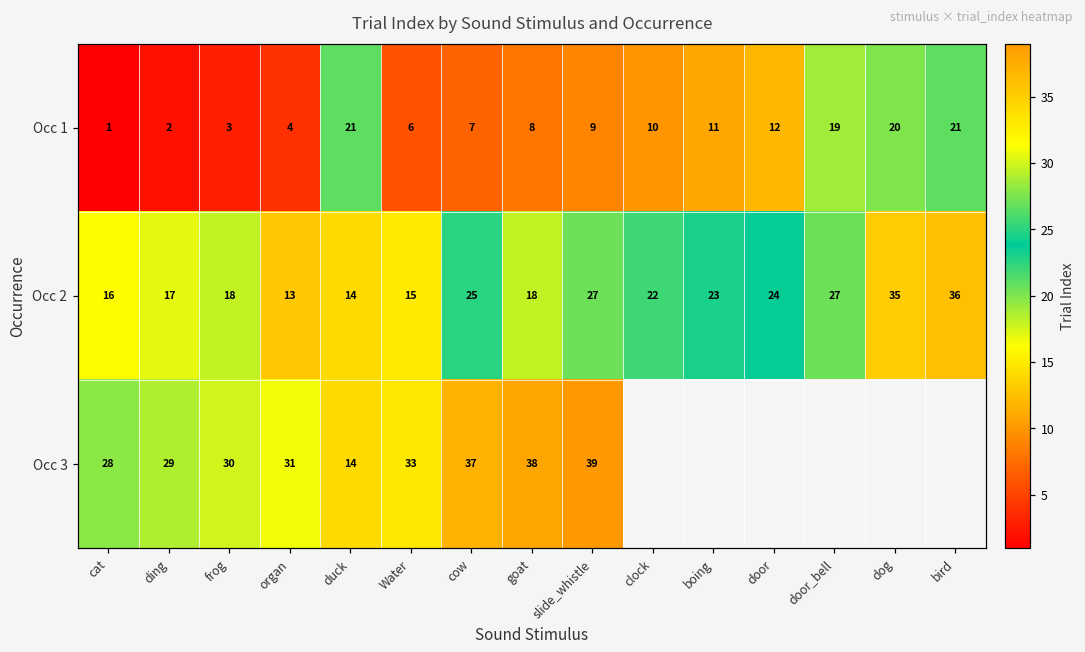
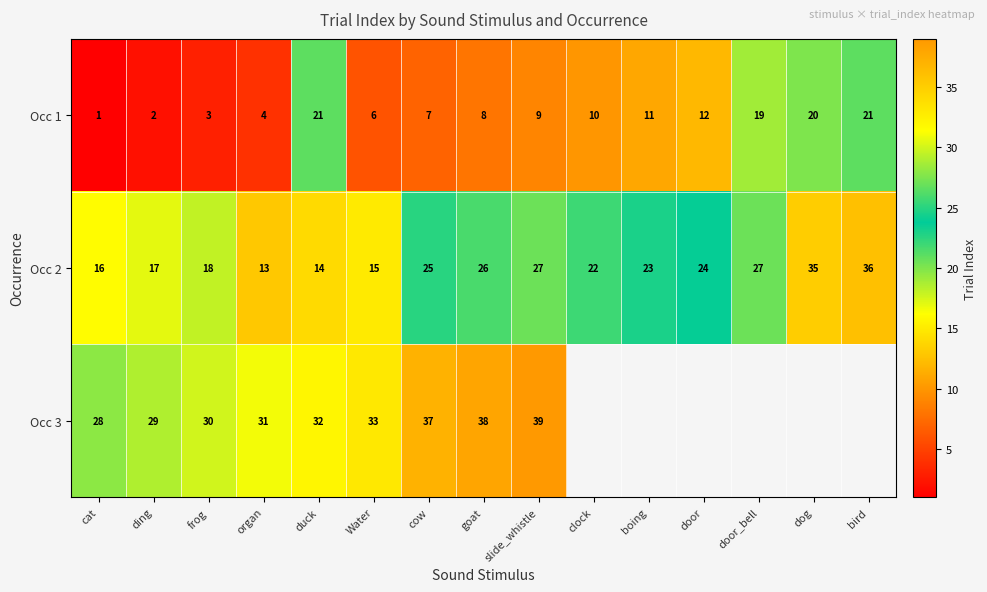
  {
    "Occ 1": {
      "cat": 1,
      "ding": 2,
      "frog": 3,
      "organ": 4,
      "duck": 21,
      "Water": 6,
      "cow": 7,
      "goat": 8,
      "slide_whistle": 9,
      "clock": 10,
      "boing": 11,
      "door": 12,
      "door_bell": 19,
      "dog": 20,
      "bird": 21
    },
    "Occ 2": {
      "cat": 16,
      "ding": 17,
      "frog": 18,
      "organ": 13,
      "duck": 14,
      "Water": 15,
      "cow": 25,
-     "goat": 18,
+     "goat": 26,
      "slide_whistle": 27,
      "clock": 22,
      "boing": 23,
      "door": 24,
      "door_bell": 27,
      "dog": 35,
      "bird": 36
    },
    "Occ 3": {
      "cat": 28,
      "ding": 29,
      "frog": 30,
      "organ": 31,
-     "duck": 14,
+     "duck": 32,
      "Water": 33,
      "cow": 37,
      "goat": 38,
      "slide_whistle": 39
    }
  }
